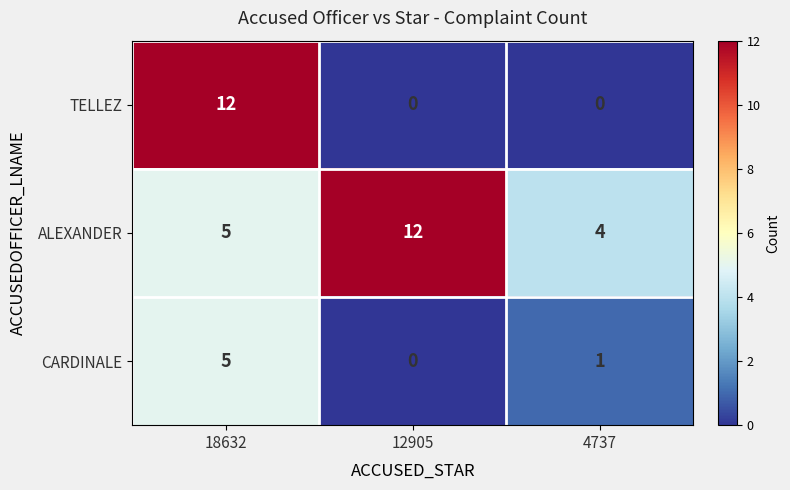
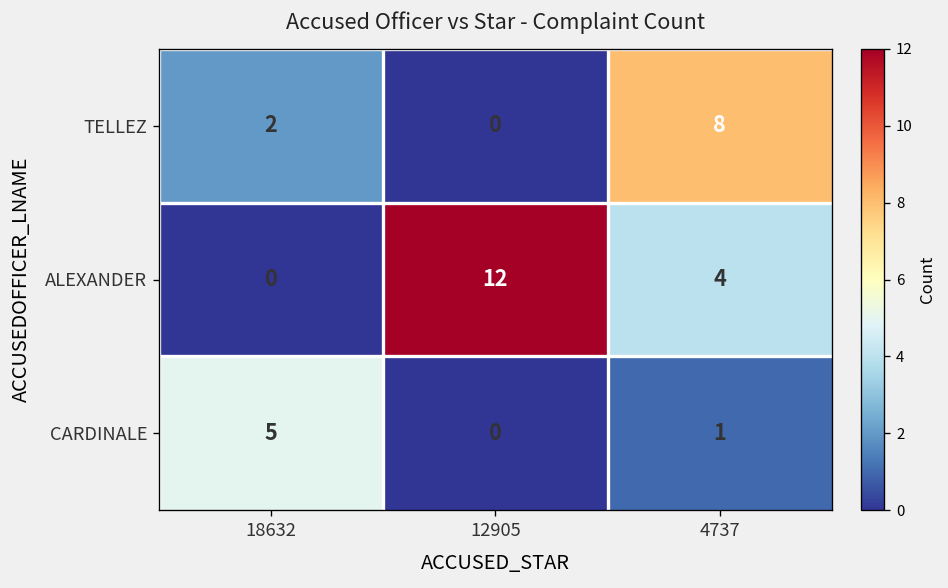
  {
    "TELLEZ": {
-     "18632": 12,
+     "18632": 2,
      "12905": 0,
-     "4737": 0
+     "4737": 8
    },
    "ALEXANDER": {
-     "18632": 5,
+     "18632": 0,
      "12905": 12,
      "4737": 4
    },
    "CARDINALE": {
      "18632": 5,
      "12905": 0,
      "4737": 1
    }
  }
